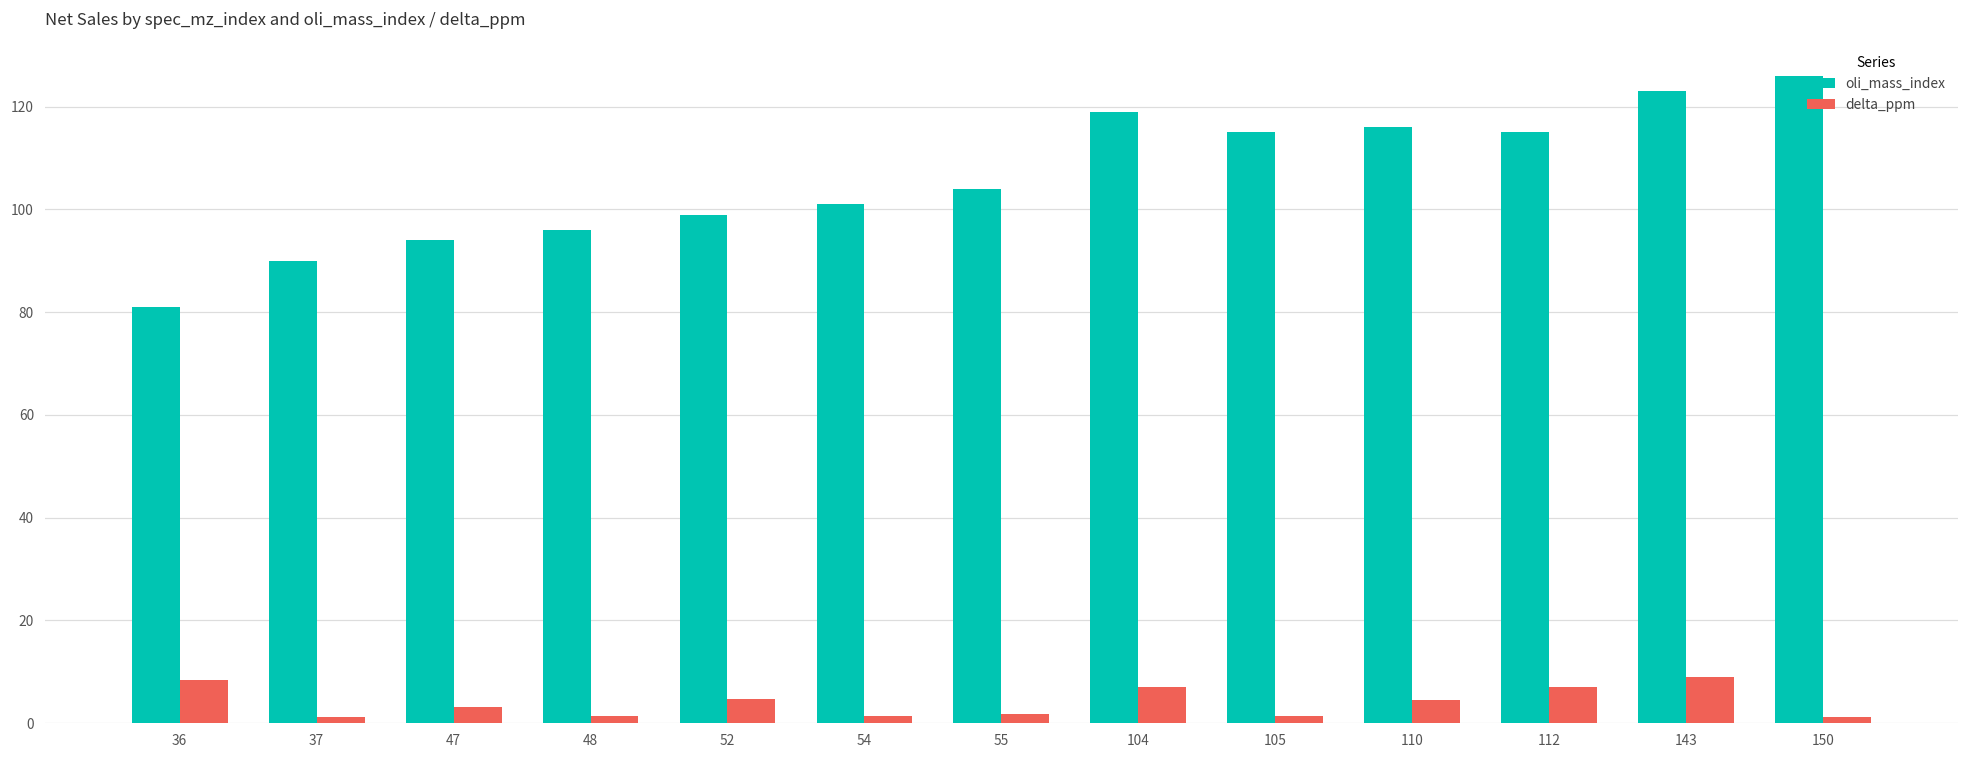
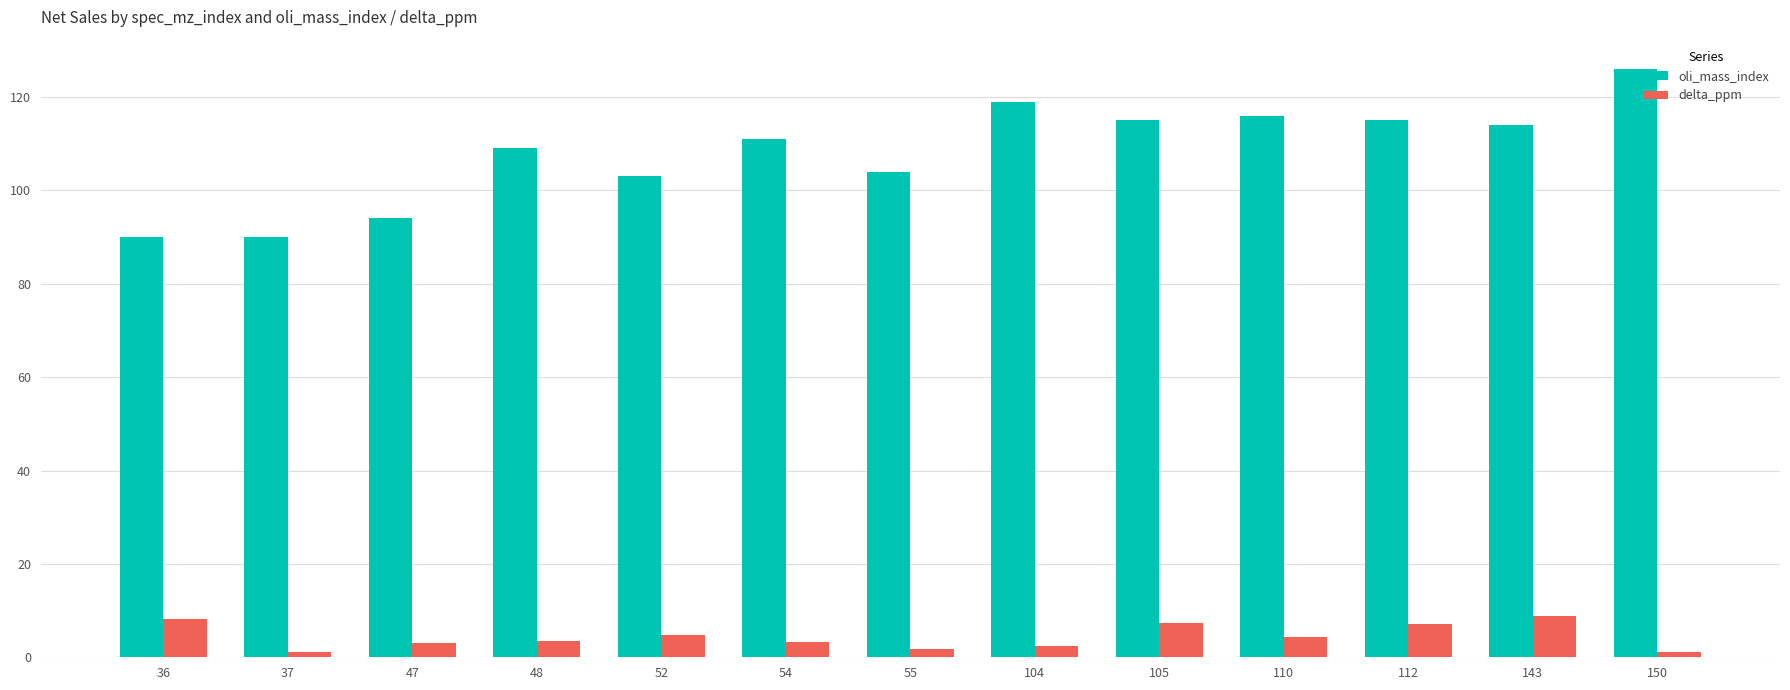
  {
    "oli_mass_index": {
-     "36": 81,
+     "36": 90,
      "37": 90,
      "47": 94,
-     "48": 96,
-     "52": 99,
-     "54": 101,
+     "48": 109,
+     "52": 103,
+     "54": 111,
      "55": 104,
      "104": 119,
      "105": 115,
      "110": 116,
      "112": 115,
-     "143": 123,
+     "143": 114,
      "150": 126
    },
    "delta_ppm": {
      "36": 8,
      "37": 1,
      "47": 3,
-     "48": 1,
+     "48": 3,
      "52": 5,
-     "54": 1,
+     "54": 3,
      "55": 2,
-     "104": 7,
-     "105": 1,
+     "104": 2,
+     "105": 7,
      "110": 4,
      "112": 7,
      "143": 9,
      "150": 1
    }
  }
